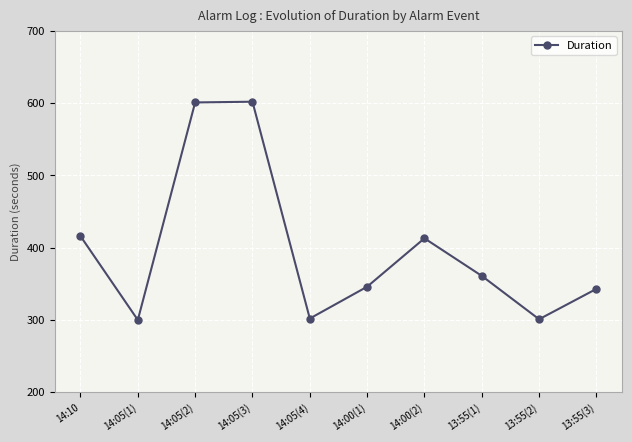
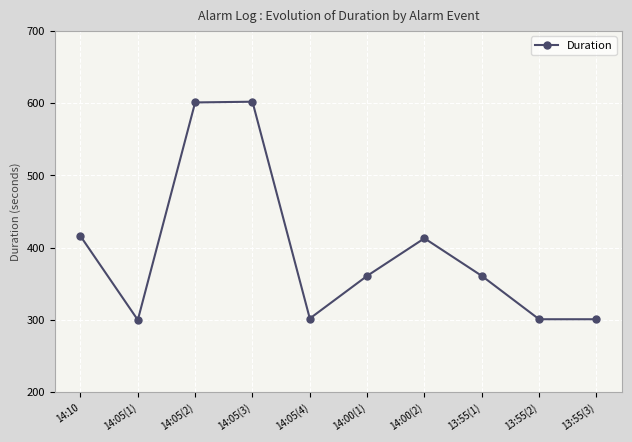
  {
    "14:10": 420,
    "14:05(1)": 300,
    "14:05(2)": 600,
    "14:05(3)": 600,
    "14:05(4)": 300,
-   "14:00(1)": 350,
+   "14:00(1)": 360,
    "14:00(2)": 410,
    "13:55(1)": 360,
    "13:55(2)": 300,
-   "13:55(3)": 340
+   "13:55(3)": 300
  }
